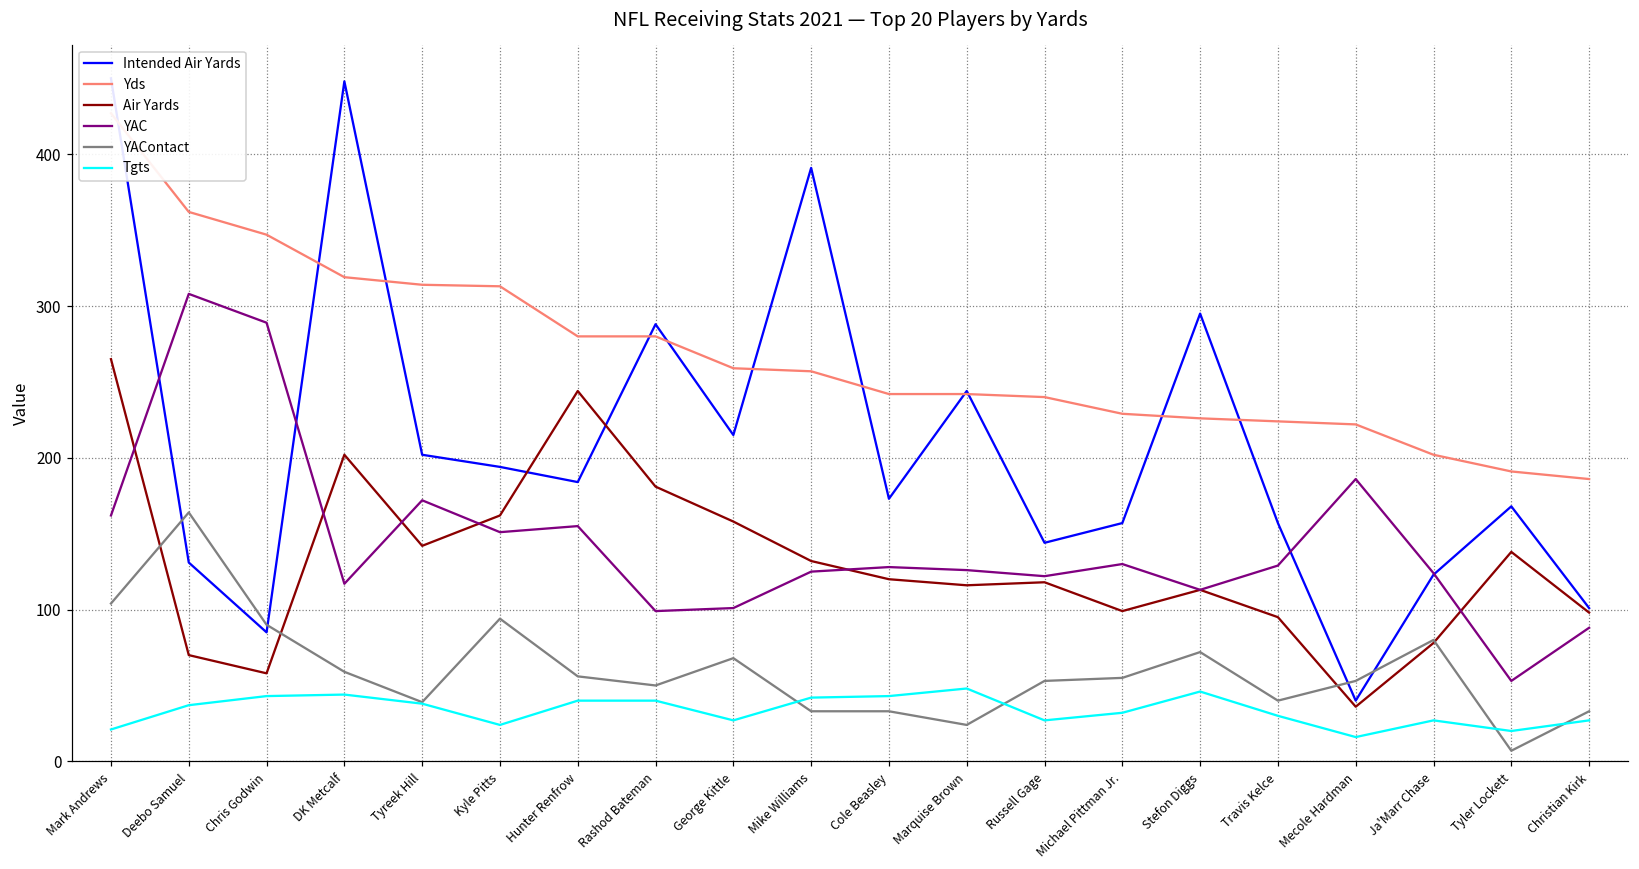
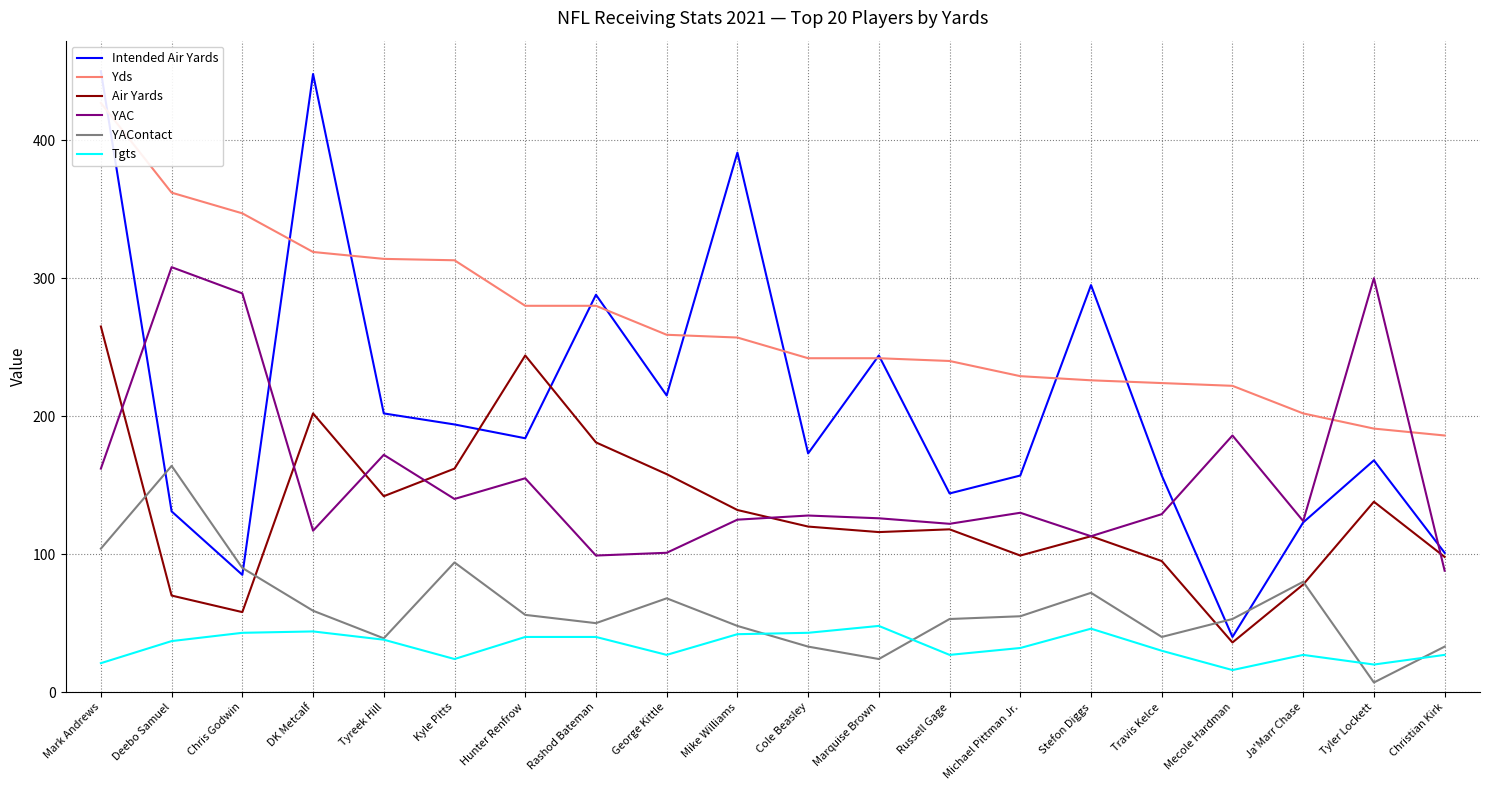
  {
    "Intended Air Yards": {
      "Deebo Samuel": 131,
      "Chris Godwin": 85,
      "DK Metcalf": 448,
      "Tyreek Hill": 202,
      "Kyle Pitts": 194,
      "Hunter Renfrow": 184,
      "Rashod Bateman": 288,
      "George Kittle": 215,
      "Mike Williams": 391,
      "Cole Beasley": 173,
      "Marquise Brown": 244,
      "Russell Gage": 144,
      "Michael Pittman Jr.": 157,
      "Stefon Diggs": 295,
      "Travis Kelce": 157,
      "Mecole Hardman": 40,
      "Tyler Lockett": 168,
      "Christian Kirk": 101
    },
    "Yds": {
      "Deebo Samuel": 362,
      "Chris Godwin": 347,
      "DK Metcalf": 319,
      "Tyreek Hill": 314,
      "Kyle Pitts": 313,
      "Hunter Renfrow": 280,
      "Rashod Bateman": 280,
      "George Kittle": 259,
      "Mike Williams": 257,
      "Cole Beasley": 242,
      "Marquise Brown": 242,
      "Russell Gage": 240,
      "Michael Pittman Jr.": 229,
      "Stefon Diggs": 226,
      "Travis Kelce": 224,
      "Mecole Hardman": 222,
      "Ja'Marr Chase": 202,
      "Tyler Lockett": 191,
      "Christian Kirk": 186
    },
    "Air Yards": {
      "Mark Andrews": 265,
      "Deebo Samuel": 70,
      "Chris Godwin": 58,
      "DK Metcalf": 202,
      "Tyreek Hill": 142,
      "Kyle Pitts": 162,
      "Hunter Renfrow": 244,
      "Rashod Bateman": 181,
      "George Kittle": 158,
      "Mike Williams": 132,
      "Cole Beasley": 120,
      "Marquise Brown": 116,
      "Russell Gage": 118,
      "Michael Pittman Jr.": 99,
      "Travis Kelce": 95,
      "Mecole Hardman": 36,
      "Ja'Marr Chase": 78,
      "Tyler Lockett": 138,
      "Christian Kirk": 98
    },
    "YAC": {
      "Mark Andrews": 162,
      "Deebo Samuel": 308,
      "Chris Godwin": 289,
      "DK Metcalf": 117,
      "Tyreek Hill": 172,
-     "Kyle Pitts": 151,
+     "Kyle Pitts": 140,
      "Hunter Renfrow": 155,
      "Rashod Bateman": 99,
      "George Kittle": 101,
      "Mike Williams": 125,
      "Cole Beasley": 128,
      "Marquise Brown": 126,
      "Russell Gage": 122,
      "Michael Pittman Jr.": 130,
      "Travis Kelce": 129,
      "Mecole Hardman": 186,
-     "Tyler Lockett": 53,
+     "Tyler Lockett": 300,
      "Christian Kirk": 88
    },
    "YAContact": {
      "Mark Andrews": 104,
      "Deebo Samuel": 164,
      "Chris Godwin": 90,
      "DK Metcalf": 59,
      "Kyle Pitts": 94,
      "Hunter Renfrow": 56,
      "Rashod Bateman": 50,
      "George Kittle": 68,
-     "Mike Williams": 33,
+     "Mike Williams": 48,
      "Cole Beasley": 33,
      "Marquise Brown": 24,
      "Russell Gage": 53,
      "Michael Pittman Jr.": 55,
      "Stefon Diggs": 72,
      "Travis Kelce": 40,
      "Mecole Hardman": 53,
      "Ja'Marr Chase": 80,
      "Tyler Lockett": 7,
      "Christian Kirk": 33
    },
    "Tgts": {
      "Mark Andrews": 21,
      "Deebo Samuel": 37,
      "Chris Godwin": 43,
      "DK Metcalf": 44,
      "Kyle Pitts": 24,
      "Hunter Renfrow": 40,
      "Rashod Bateman": 40,
      "George Kittle": 27,
      "Mike Williams": 42,
      "Cole Beasley": 43,
      "Marquise Brown": 48,
      "Russell Gage": 27,
      "Michael Pittman Jr.": 32,
      "Stefon Diggs": 46,
      "Travis Kelce": 30,
      "Mecole Hardman": 16,
      "Ja'Marr Chase": 27,
      "Tyler Lockett": 20,
      "Christian Kirk": 27
    }
  }
